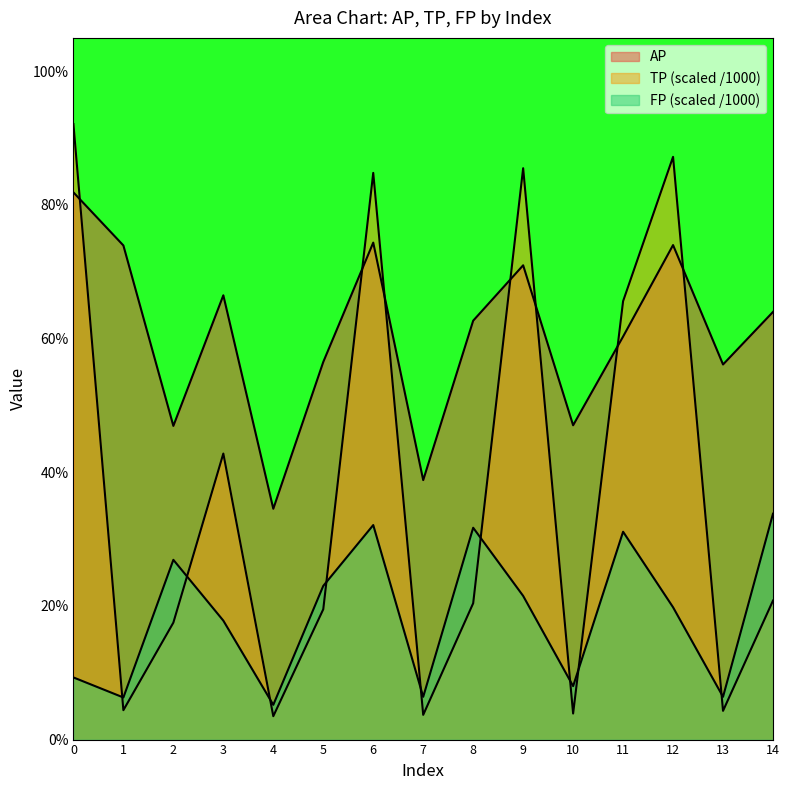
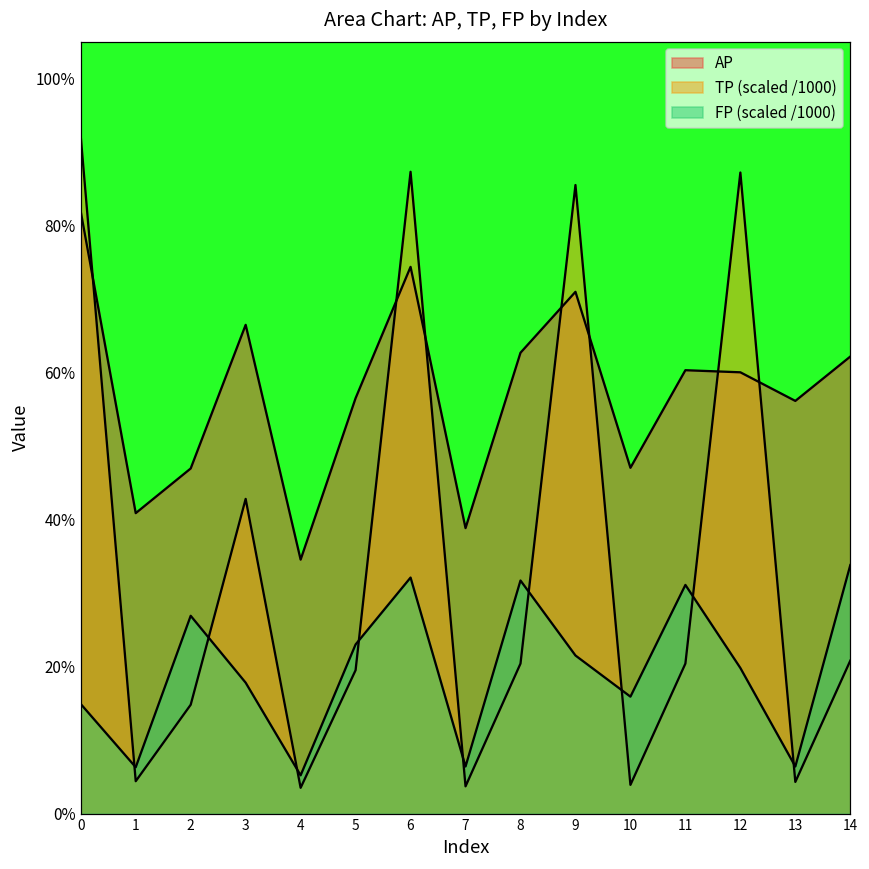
  {
    "AP": {
      "0": "82%",
-     "1": "74%",
+     "1": "41%",
      "2": "47%",
      "3": "66%",
      "4": "35%",
      "5": "57%",
      "6": "74%",
      "7": "39%",
      "8": "63%",
      "9": "71%",
      "10": "47%",
      "11": "60%",
-     "12": "74%",
+     "12": "60%",
      "13": "56%",
-     "14": "64%"
+     "14": "62%"
    },
    "TP (scaled /1000)": {
      "0": "92%",
      "1": "4%",
-     "2": "18%",
+     "2": "15%",
      "3": "43%",
      "4": "4%",
      "5": "20%",
-     "6": "85%",
+     "6": "87%",
      "7": "4%",
      "8": "20%",
      "9": "86%",
      "10": "4%",
-     "11": "66%",
+     "11": "20%",
      "12": "87%",
      "13": "4%",
      "14": "21%"
    },
    "FP (scaled /1000)": {
-     "0": "9%",
+     "0": "15%",
      "1": "6%",
      "2": "27%",
      "3": "18%",
      "4": "5%",
      "5": "23%",
      "6": "32%",
      "7": "6%",
      "8": "32%",
      "9": "22%",
-     "10": "8%",
+     "10": "16%",
      "11": "31%",
      "12": "20%",
      "13": "6%",
      "14": "34%"
    }
  }
